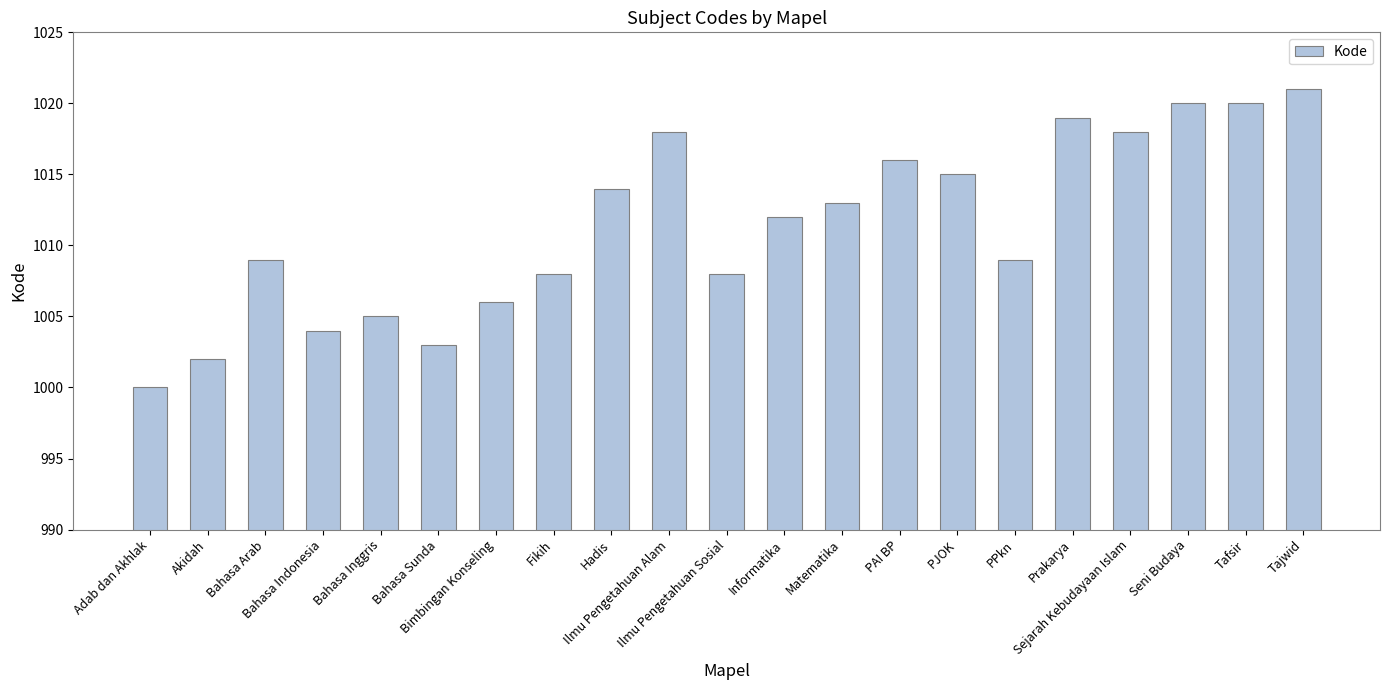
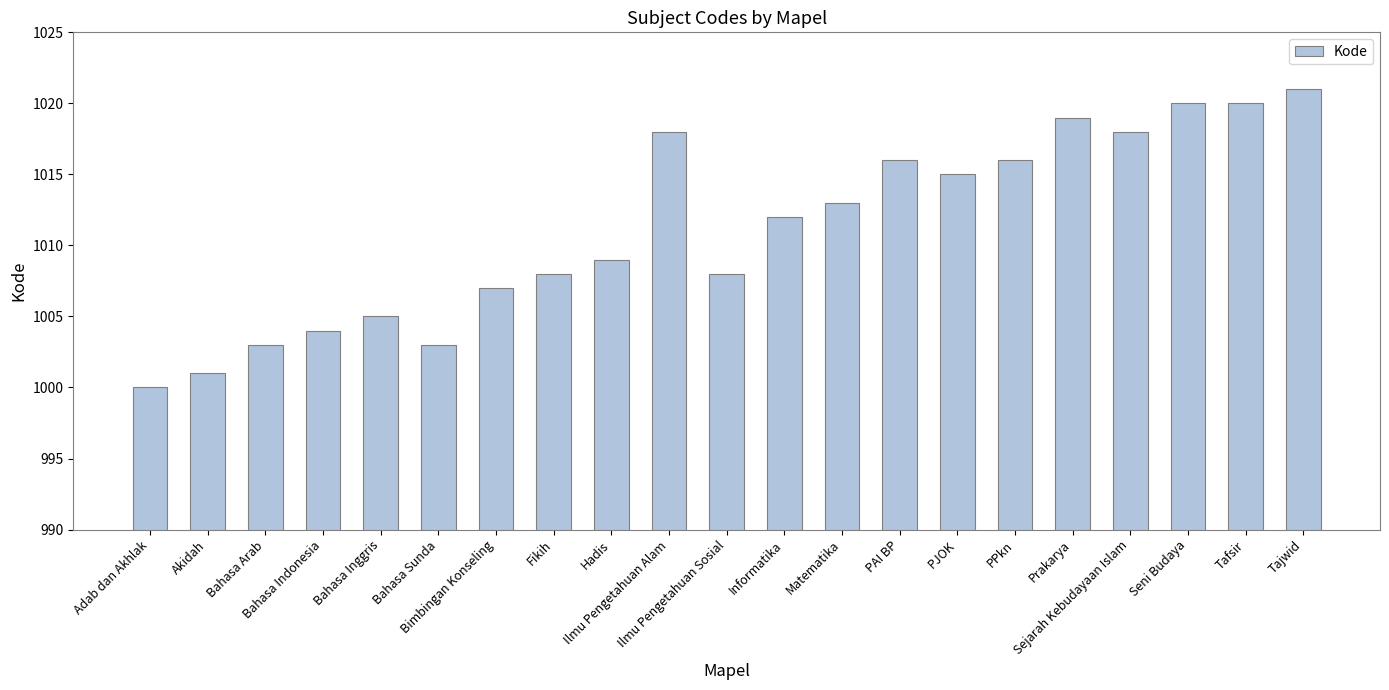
  {
    "Adab dan Akhlak": 1000,
-   "Akidah": 1002,
-   "Bahasa Arab": 1009,
+   "Akidah": 1001,
+   "Bahasa Arab": 1003,
    "Bahasa Indonesia": 1004,
    "Bahasa Inggris": 1005,
    "Bahasa Sunda": 1003,
-   "Bimbingan Konseling": 1006,
+   "Bimbingan Konseling": 1007,
    "Fikih": 1008,
-   "Hadis": 1014,
+   "Hadis": 1009,
    "Ilmu Pengetahuan Alam": 1018,
    "Ilmu Pengetahuan Sosial": 1008,
    "Informatika": 1012,
    "Matematika": 1013,
    "PAI BP": 1016,
    "PJOK": 1015,
-   "PPkn": 1009,
+   "PPkn": 1016,
    "Prakarya": 1019,
    "Sejarah Kebudayaan Islam": 1018,
    "Seni Budaya": 1020,
    "Tafsir": 1020,
    "Tajwid": 1021
  }
